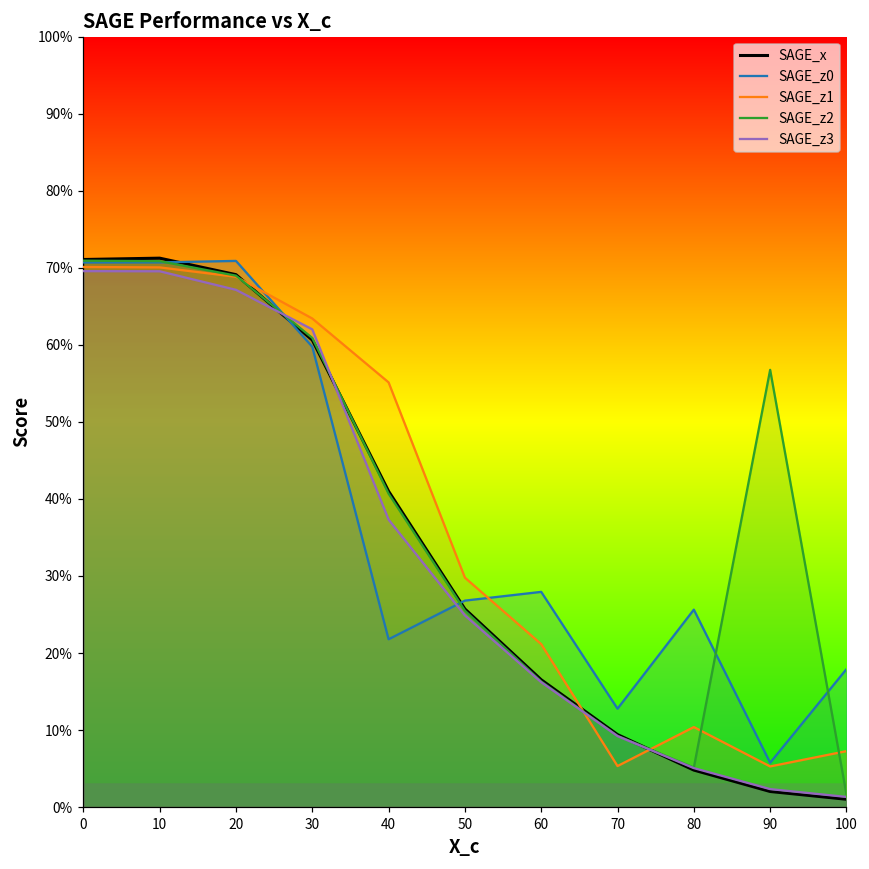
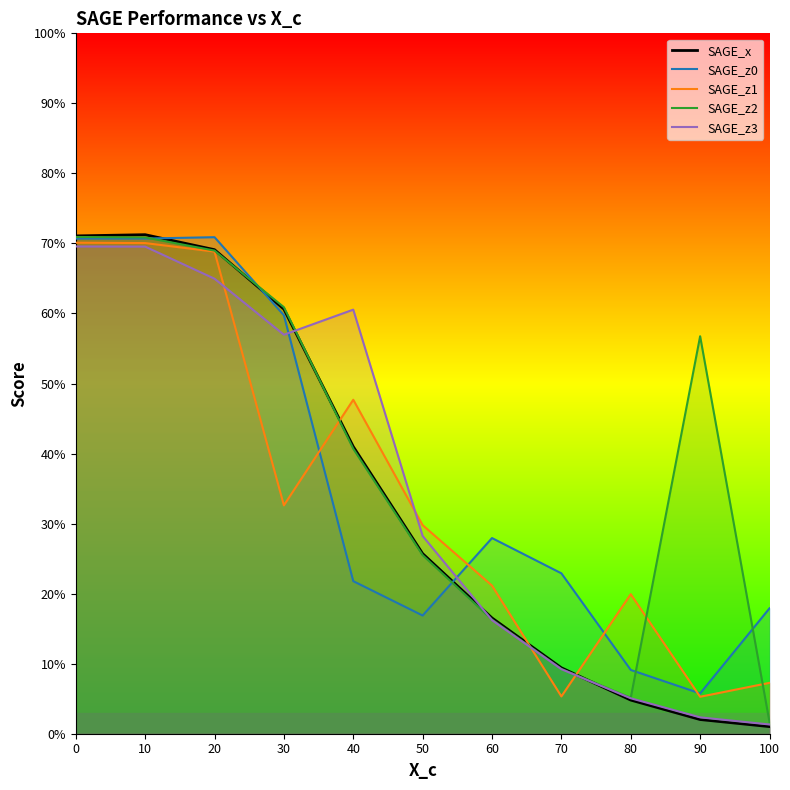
  {
    "SAGE_x": {
      "10": "71%"
    },
    "SAGE_z0": {
      "20": "71%",
      "30": "60%",
      "40": "22%",
-     "50": "27%",
+     "50": "17%",
      "60": "28%",
-     "70": "13%",
-     "80": "26%",
+     "70": "23%",
+     "80": "9%",
      "90": "6%",
      "100": "18%"
    },
    "SAGE_z1": {
      "0": "70%",
      "10": "70%",
-     "30": "63%",
-     "40": "55%",
+     "30": "33%",
+     "40": "48%",
      "50": "30%",
      "60": "21%",
      "70": "5%",
-     "80": "10%",
+     "80": "20%",
      "90": "5%",
      "100": "7%"
    },
    "SAGE_z2": {
      "90": "57%"
    },
    "SAGE_z3": {
      "0": "70%",
      "10": "70%",
-     "20": "67%",
-     "30": "62%",
-     "40": "37%",
-     "50": "25%"
+     "20": "65%",
+     "30": "57%",
+     "40": "61%",
+     "50": "28%"
    }
  }
